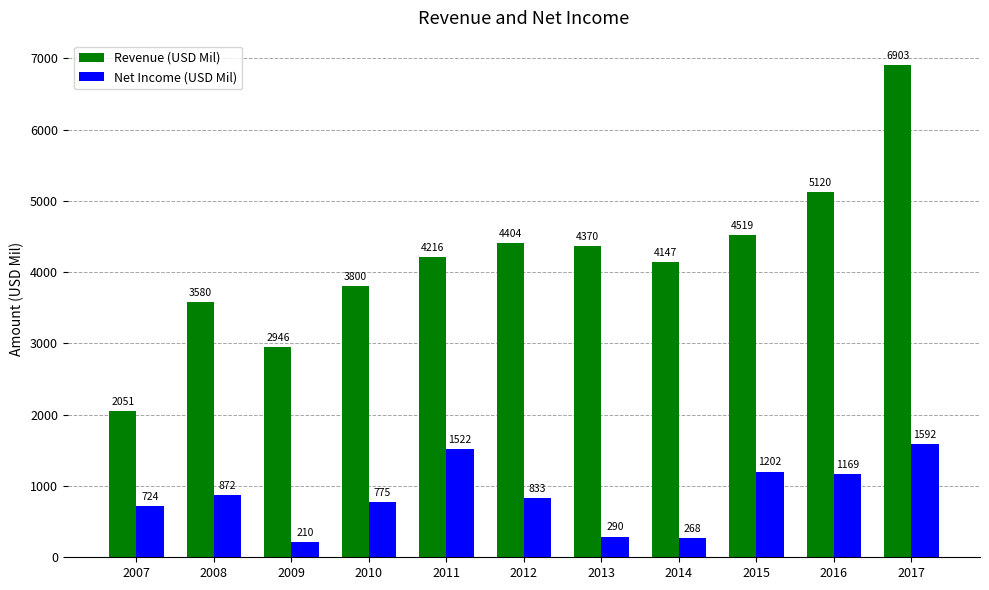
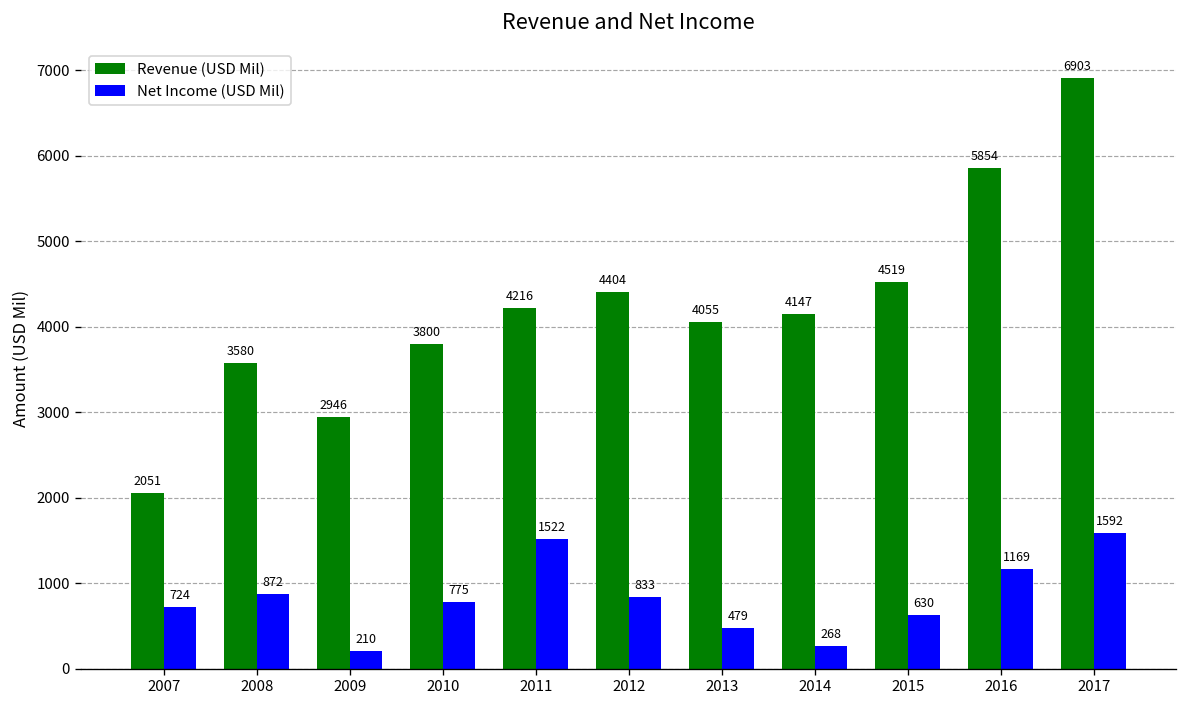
  {
    "Revenue (USD Mil)": {
      "2007": 2051,
      "2008": 3580,
      "2009": 2946,
      "2010": 3800,
      "2011": 4216,
      "2012": 4404,
-     "2013": 4370,
+     "2013": 4055,
      "2014": 4147,
      "2015": 4519,
-     "2016": 5120,
+     "2016": 5854,
      "2017": 6903
    },
    "Net Income (USD Mil)": {
      "2007": 724,
      "2008": 872,
      "2009": 210,
      "2010": 775,
      "2011": 1522,
      "2012": 833,
-     "2013": 290,
+     "2013": 479,
      "2014": 268,
-     "2015": 1202,
+     "2015": 630,
      "2016": 1169,
      "2017": 1592
    }
  }
